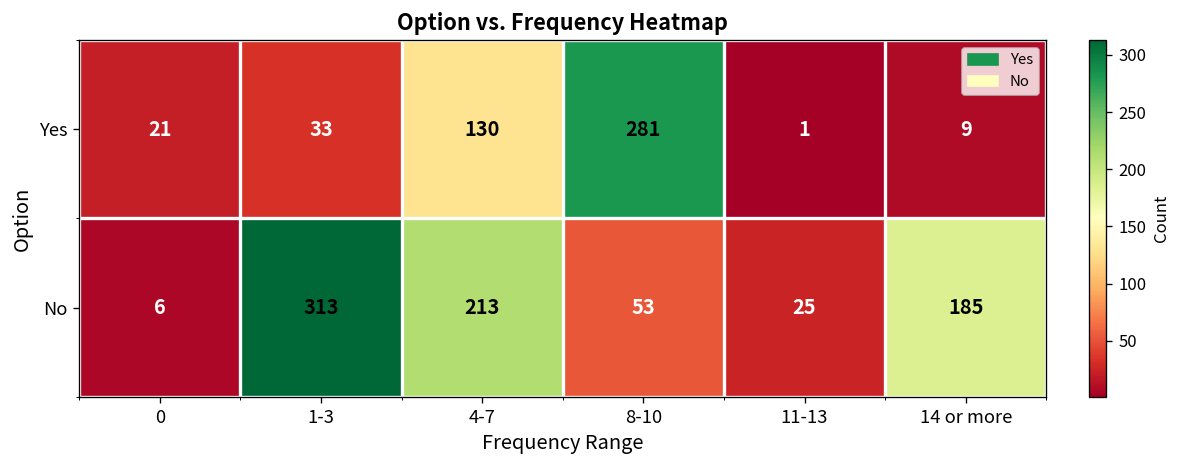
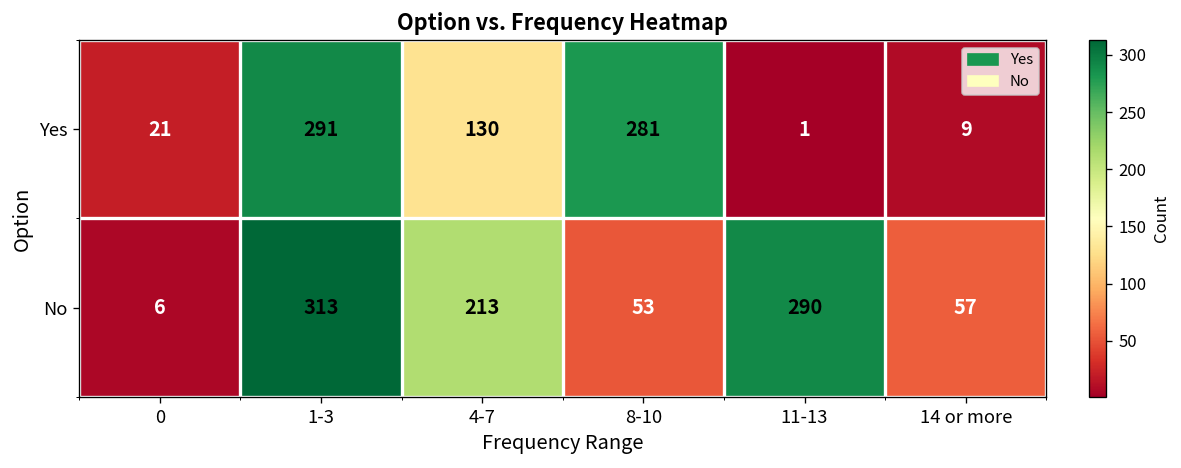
  {
    "Yes": {
      "0": 21,
-     "1-3": 33,
+     "1-3": 291,
      "4-7": 130,
      "8-10": 281,
      "11-13": 1,
      "14 or more": 9
    },
    "No": {
      "0": 6,
      "1-3": 313,
      "4-7": 213,
      "8-10": 53,
-     "11-13": 25,
-     "14 or more": 185
+     "11-13": 290,
+     "14 or more": 57
    }
  }
